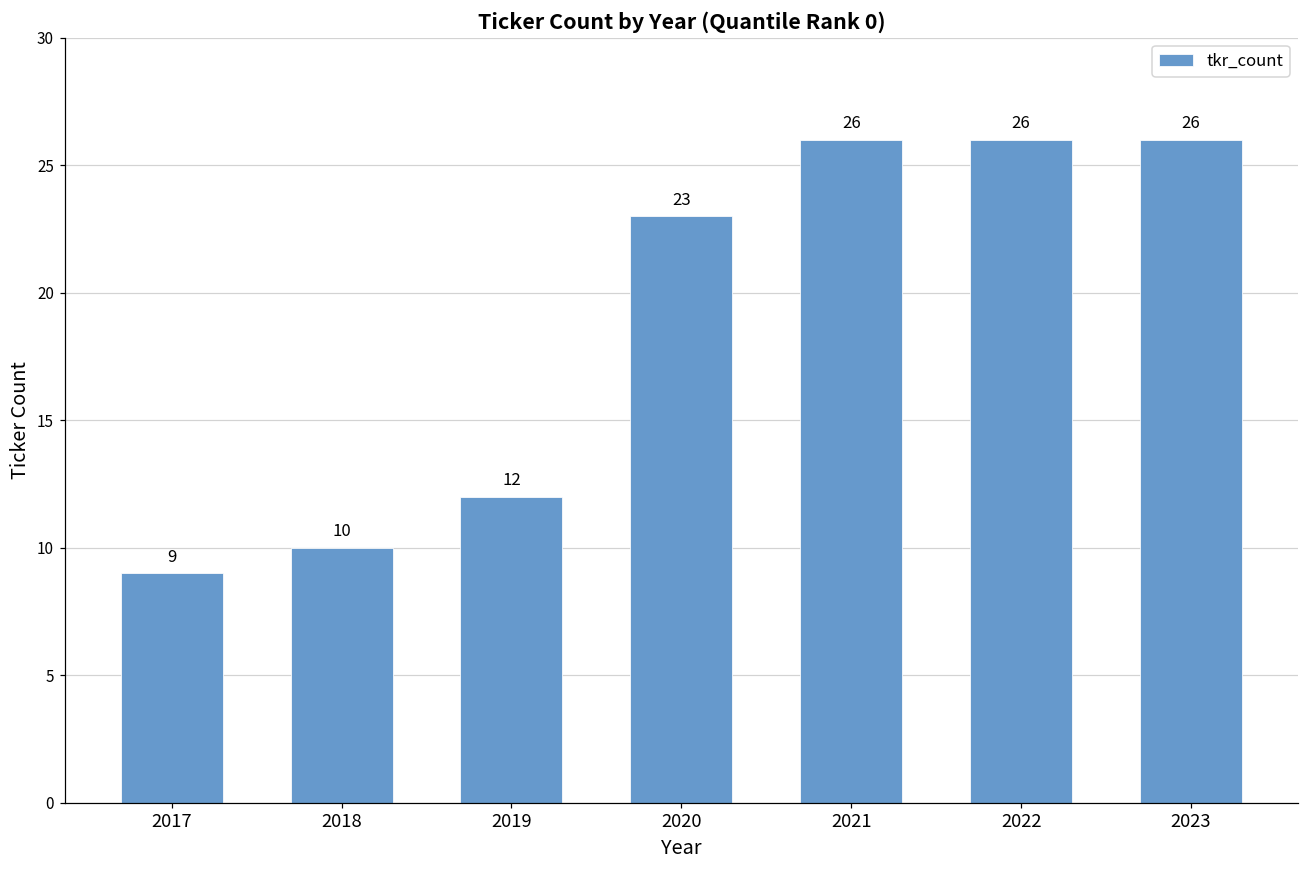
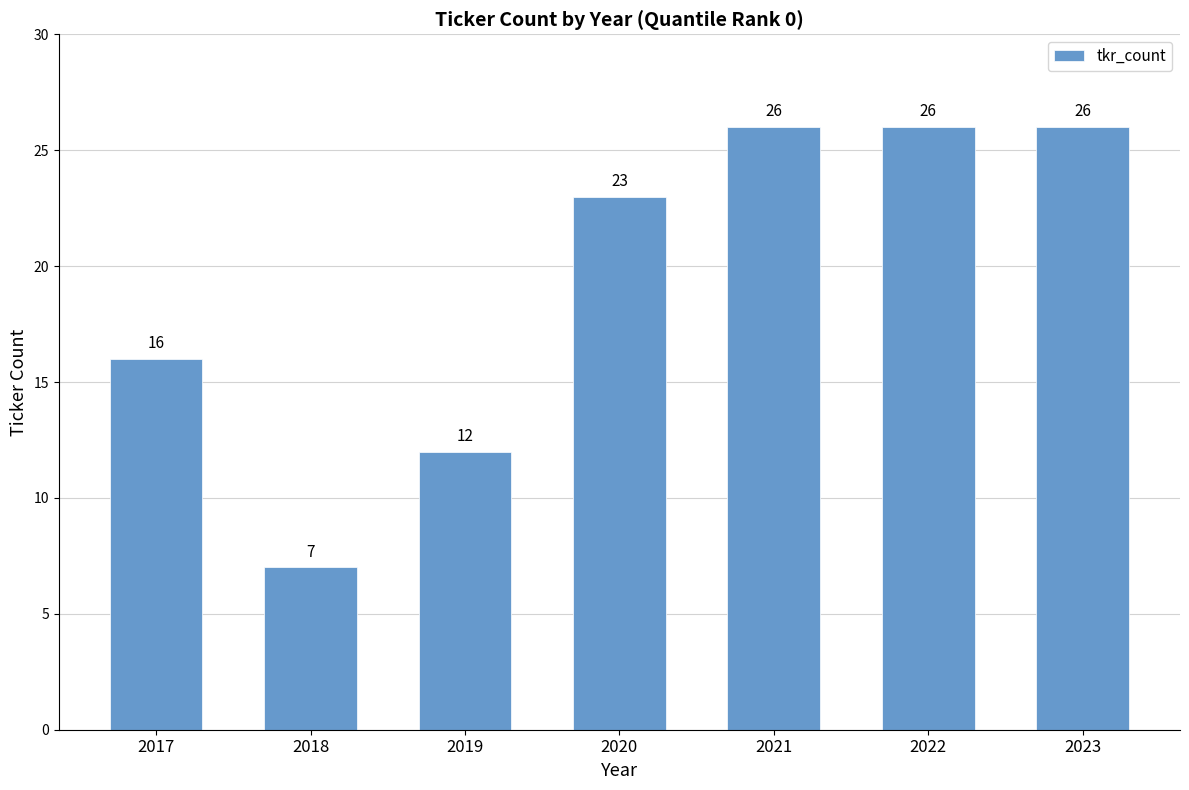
  {
-   "2017": 9,
-   "2018": 10,
+   "2017": 16,
+   "2018": 7,
    "2019": 12,
    "2020": 23,
    "2021": 26,
    "2022": 26,
    "2023": 26
  }
